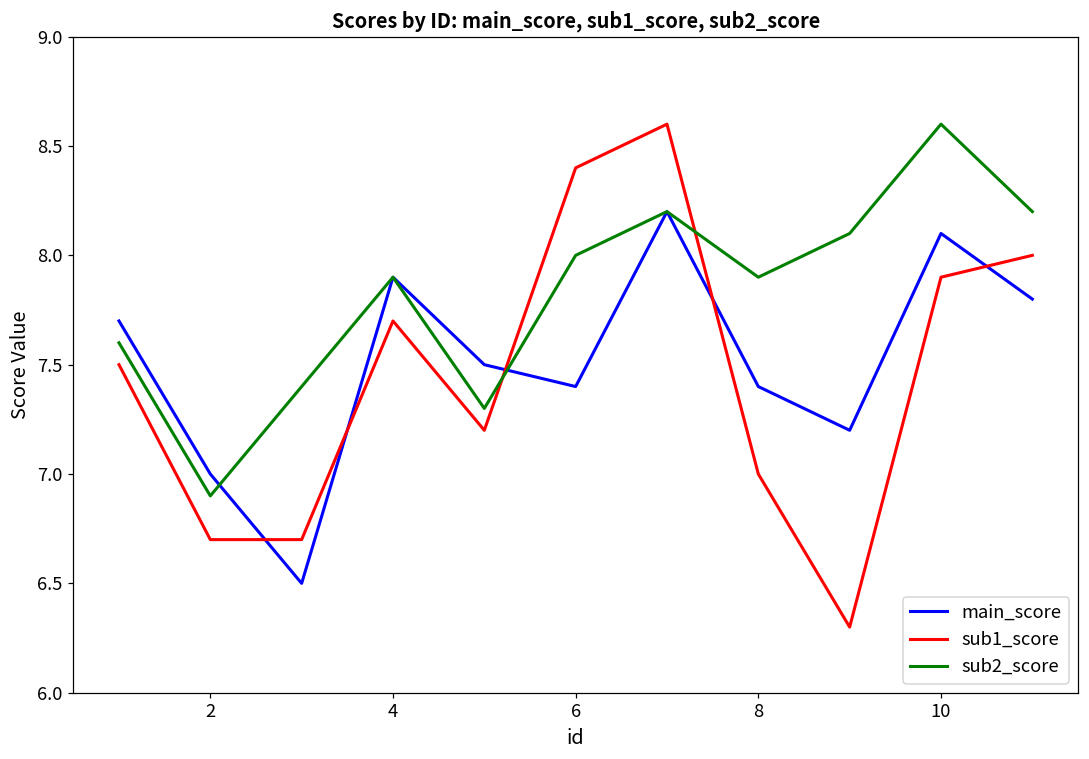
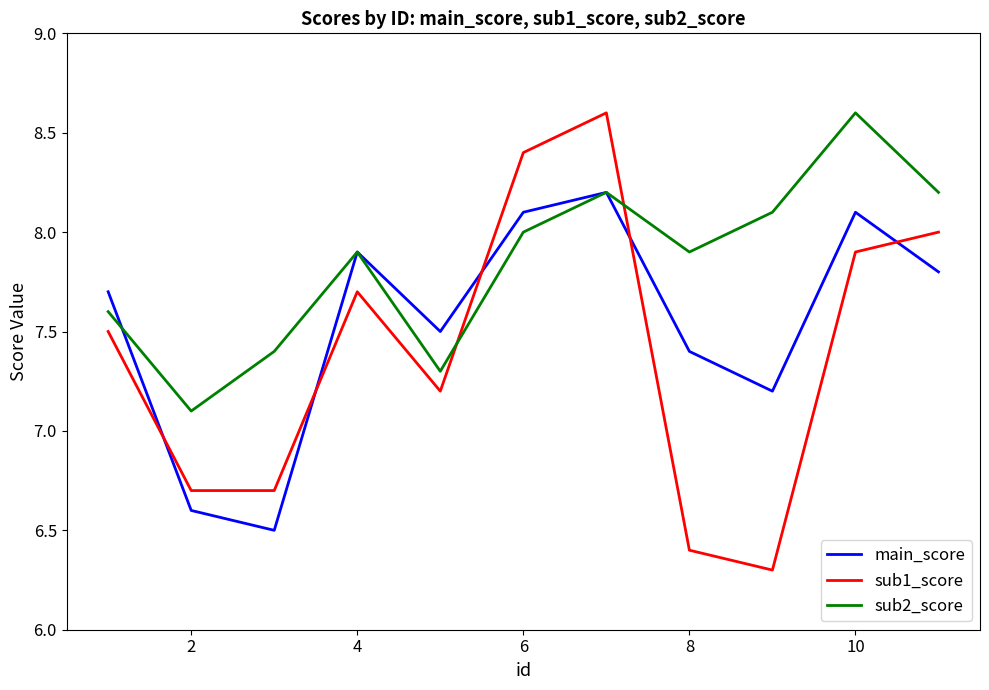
  {
    "main_score": {
-     "2": 7.0,
-     "6": 7.4,
+     "2": 6.6,
+     "6": 8.1,
      "8": 7.4,
      "10": 8.1
    },
    "sub1_score": {
      "2": 6.7,
      "4": 7.7,
      "6": 8.4,
-     "8": 7.0,
+     "8": 6.4,
      "10": 7.9
    },
    "sub2_score": {
-     "2": 6.9,
+     "2": 7.1,
      "6": 8.0,
      "8": 7.9,
      "10": 8.6
    }
  }
